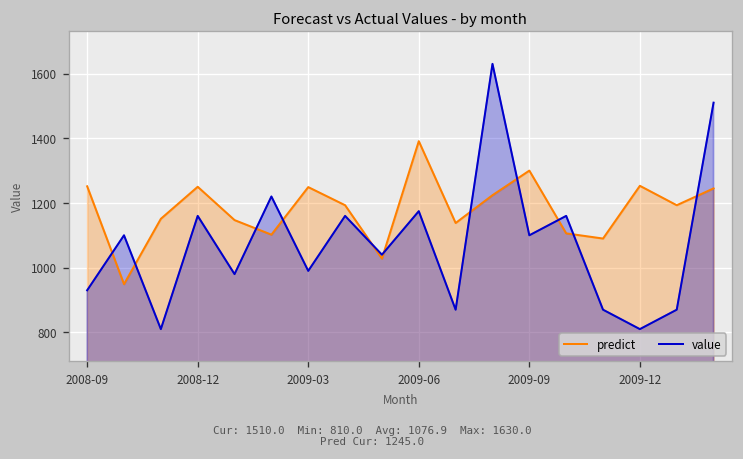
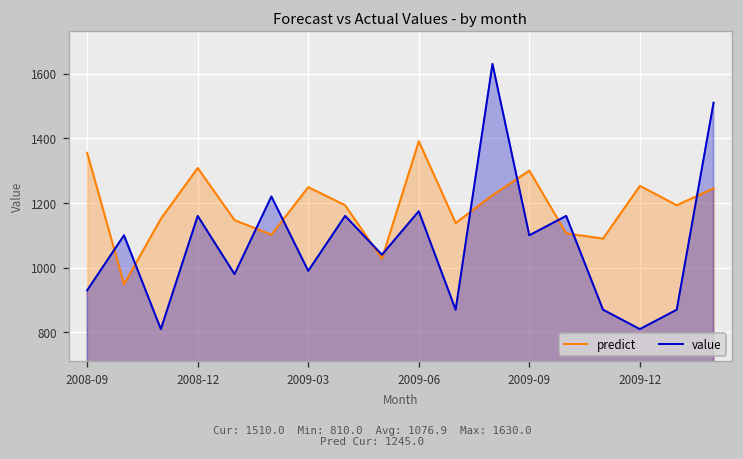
  {
    "predict": {
-     "2008-09": 1250,
-     "2008-12": 1250,
+     "2008-09": 1360,
+     "2008-12": 1310,
      "2009-03": 1250,
      "2009-06": 1390,
      "2009-09": 1300,
      "2009-12": 1250
    },
    "value": {
      "2008-09": 930,
      "2008-12": 1160,
      "2009-03": 990,
      "2009-06": 1170,
      "2009-09": 1100,
      "2009-12": 810
    }
  }
